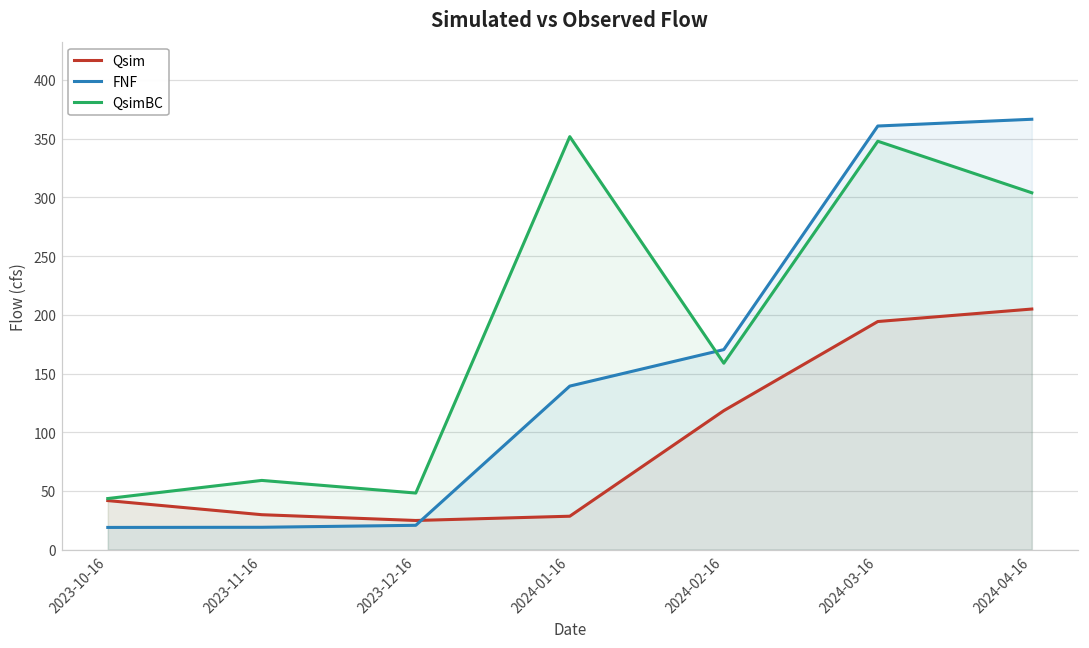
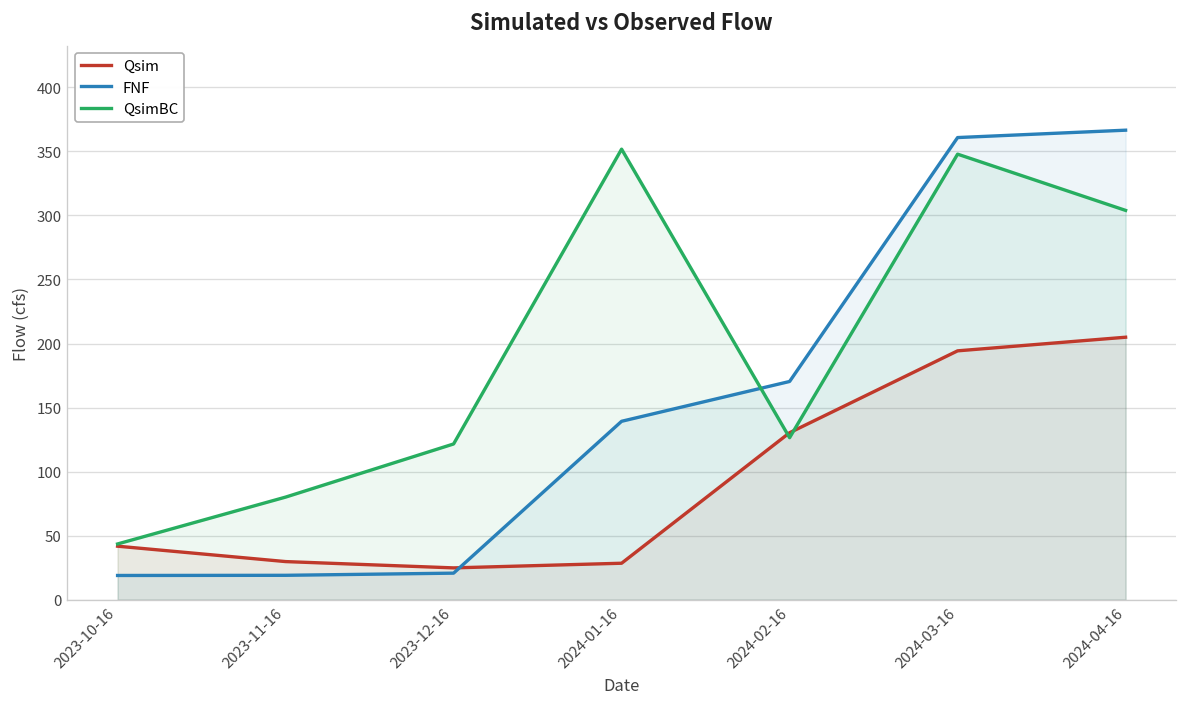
  {
    "Qsim": {
      "2023-11-16": 30,
      "2023-12-16": 25,
      "2024-01-16": 28,
-     "2024-02-16": 118,
+     "2024-02-16": 130,
      "2024-03-16": 194,
      "2024-04-16": 205
    },
    "FNF": {
      "2023-10-16": 19,
      "2023-11-16": 19,
      "2023-12-16": 21,
      "2024-01-16": 139,
      "2024-02-16": 170,
      "2024-03-16": 361,
      "2024-04-16": 367
    },
    "QsimBC": {
-     "2023-11-16": 59,
-     "2023-12-16": 48,
+     "2023-11-16": 80,
+     "2023-12-16": 122,
      "2024-01-16": 352,
-     "2024-02-16": 159,
+     "2024-02-16": 126,
      "2024-03-16": 348,
      "2024-04-16": 304
    }
  }
